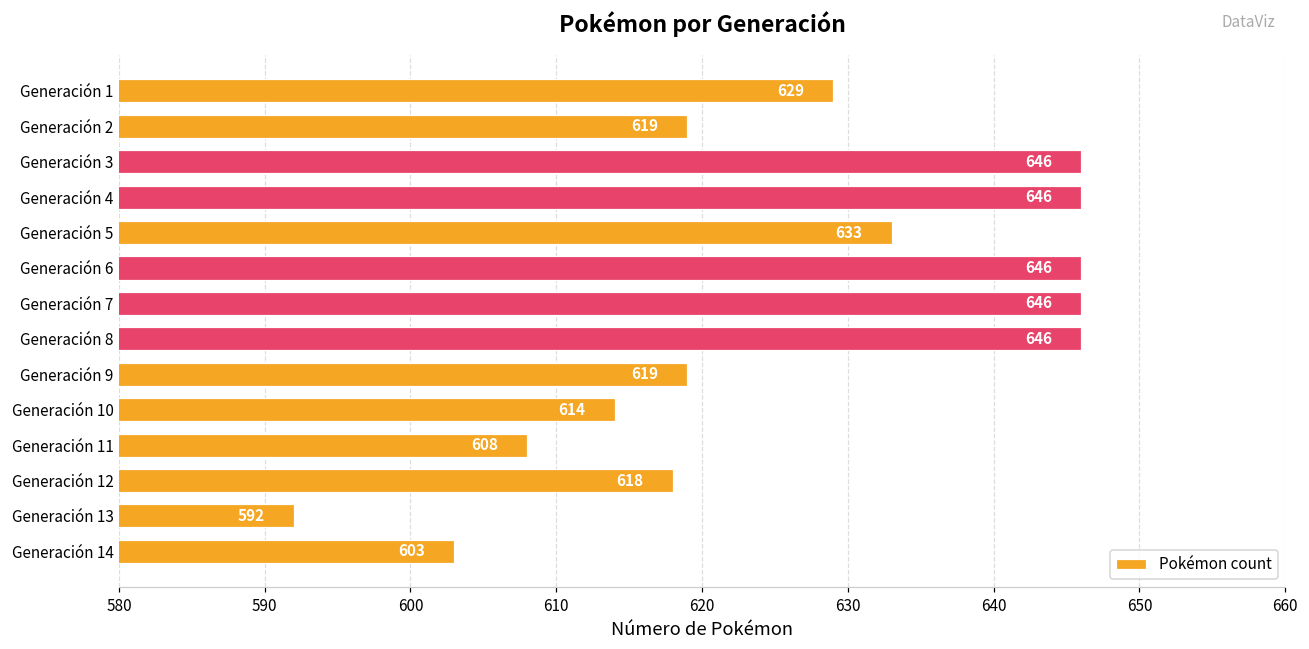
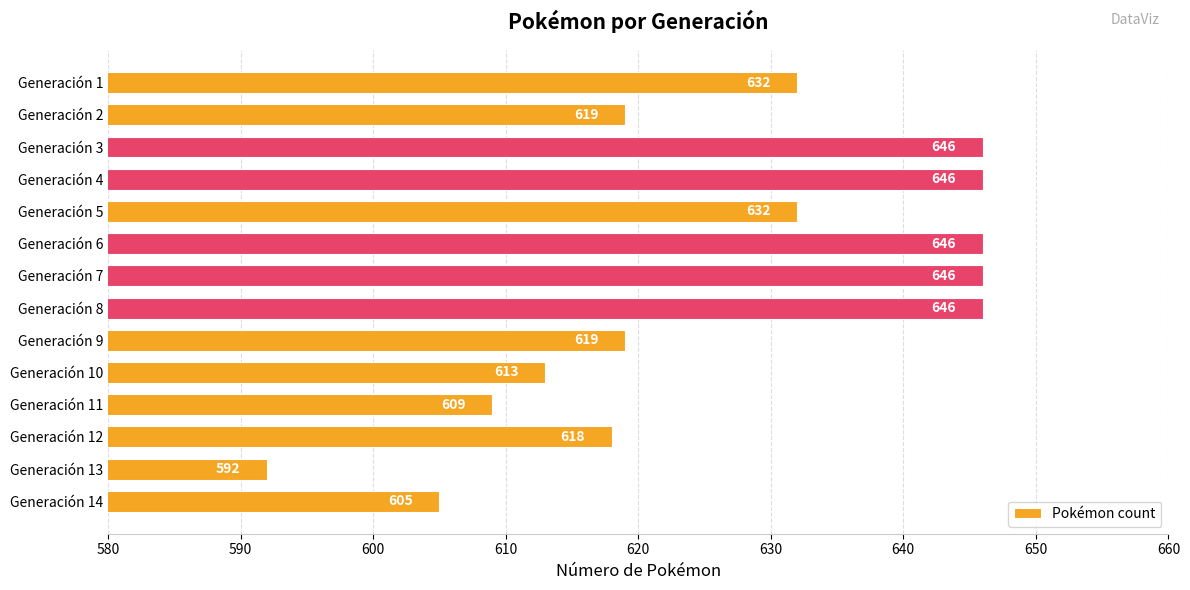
  {
-   "Generación 1": 629,
+   "Generación 1": 632,
    "Generación 2": 619,
    "Generación 3": 646,
    "Generación 4": 646,
-   "Generación 5": 633,
+   "Generación 5": 632,
    "Generación 6": 646,
    "Generación 7": 646,
    "Generación 8": 646,
    "Generación 9": 619,
-   "Generación 10": 614,
-   "Generación 11": 608,
+   "Generación 10": 613,
+   "Generación 11": 609,
    "Generación 12": 618,
    "Generación 13": 592,
-   "Generación 14": 603
+   "Generación 14": 605
  }
